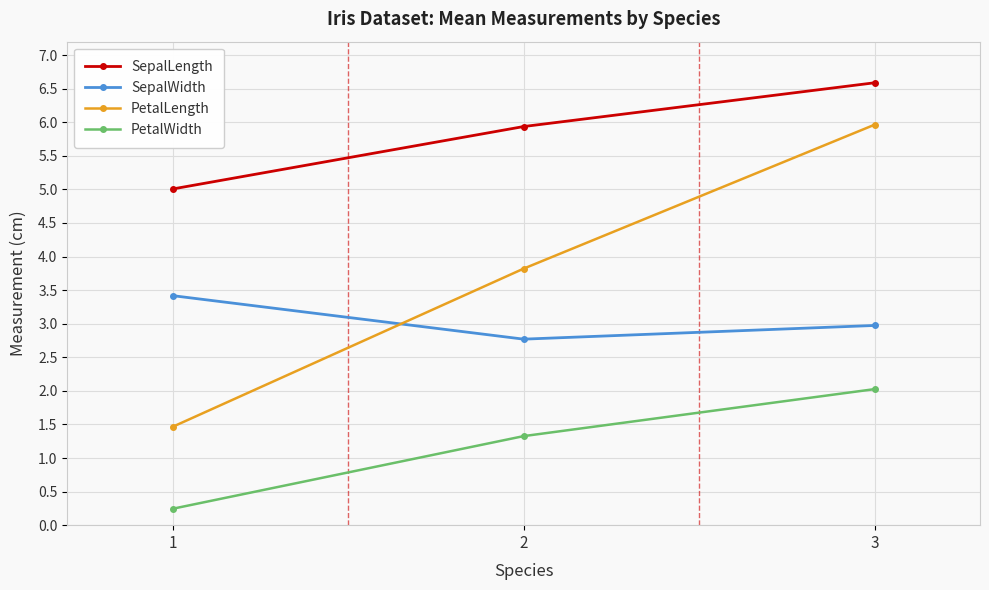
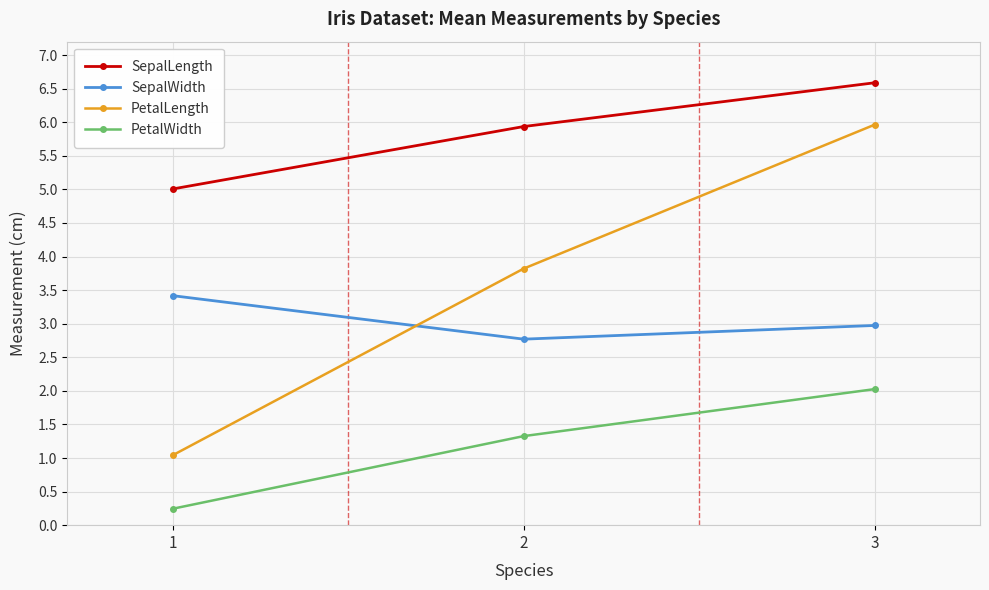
  {
    "SepalLength": {
      "1": 5.0,
      "2": 5.9,
      "3": 6.6
    },
    "SepalWidth": {
      "1": 3.4,
      "2": 2.8,
      "3": 3.0
    },
    "PetalLength": {
-     "1": 1.5,
+     "1": 1.0,
      "2": 3.8,
      "3": 6.0
    },
    "PetalWidth": {
      "1": 0.2,
      "2": 1.3,
      "3": 2.0
    }
  }
